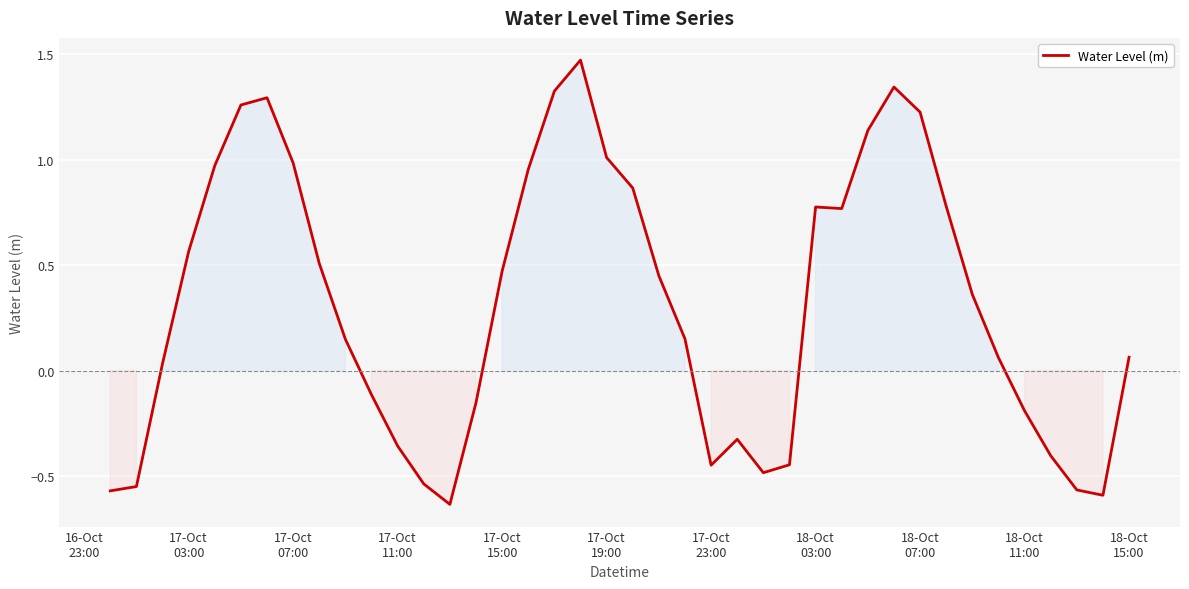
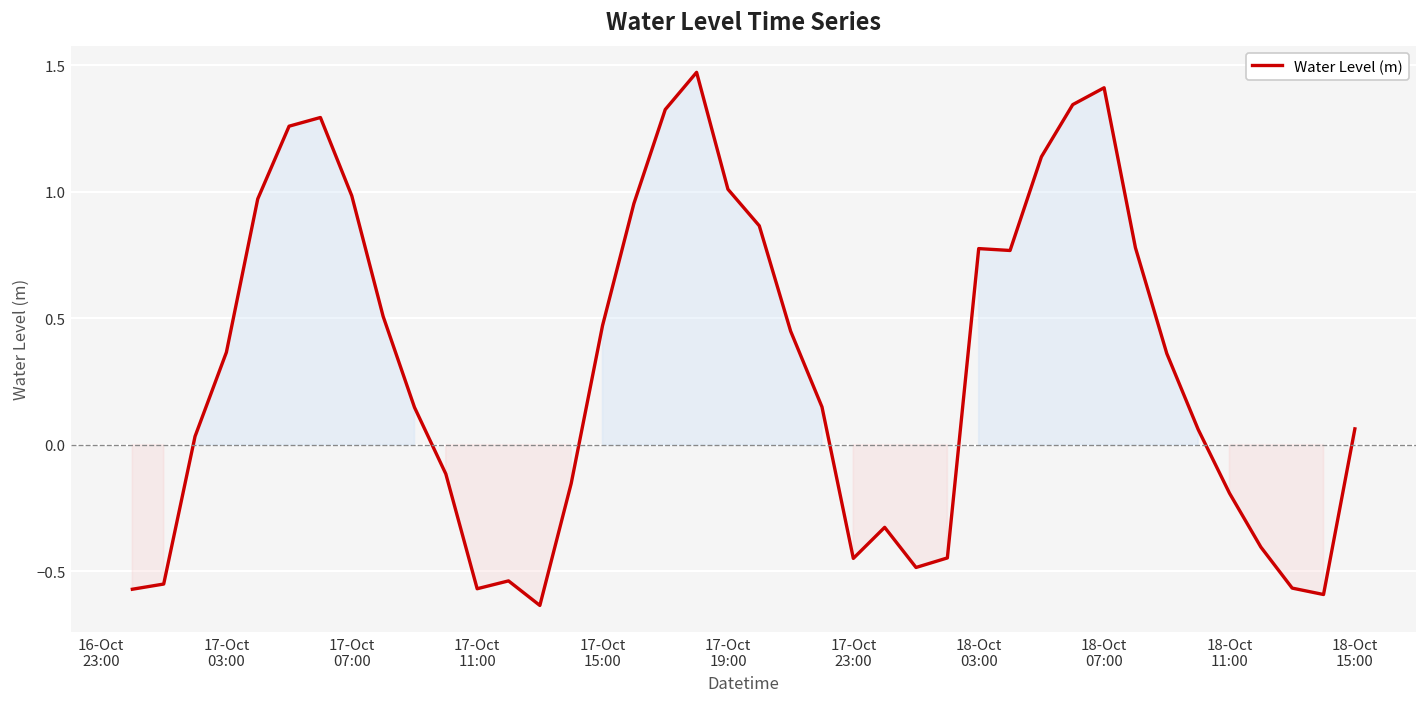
  {
-   "17-Oct 03:00": 0.56,
+   "17-Oct 03:00": 0.37,
    "17-Oct 07:00": 0.98,
-   "17-Oct 11:00": -0.36,
+   "17-Oct 11:00": -0.57,
    "17-Oct 15:00": 0.47,
    "17-Oct 19:00": 1.01,
    "17-Oct 23:00": -0.45,
    "18-Oct 03:00": 0.78,
-   "18-Oct 07:00": 1.23,
+   "18-Oct 07:00": 1.41,
    "18-Oct 11:00": -0.19,
    "18-Oct 15:00": 0.06
  }
